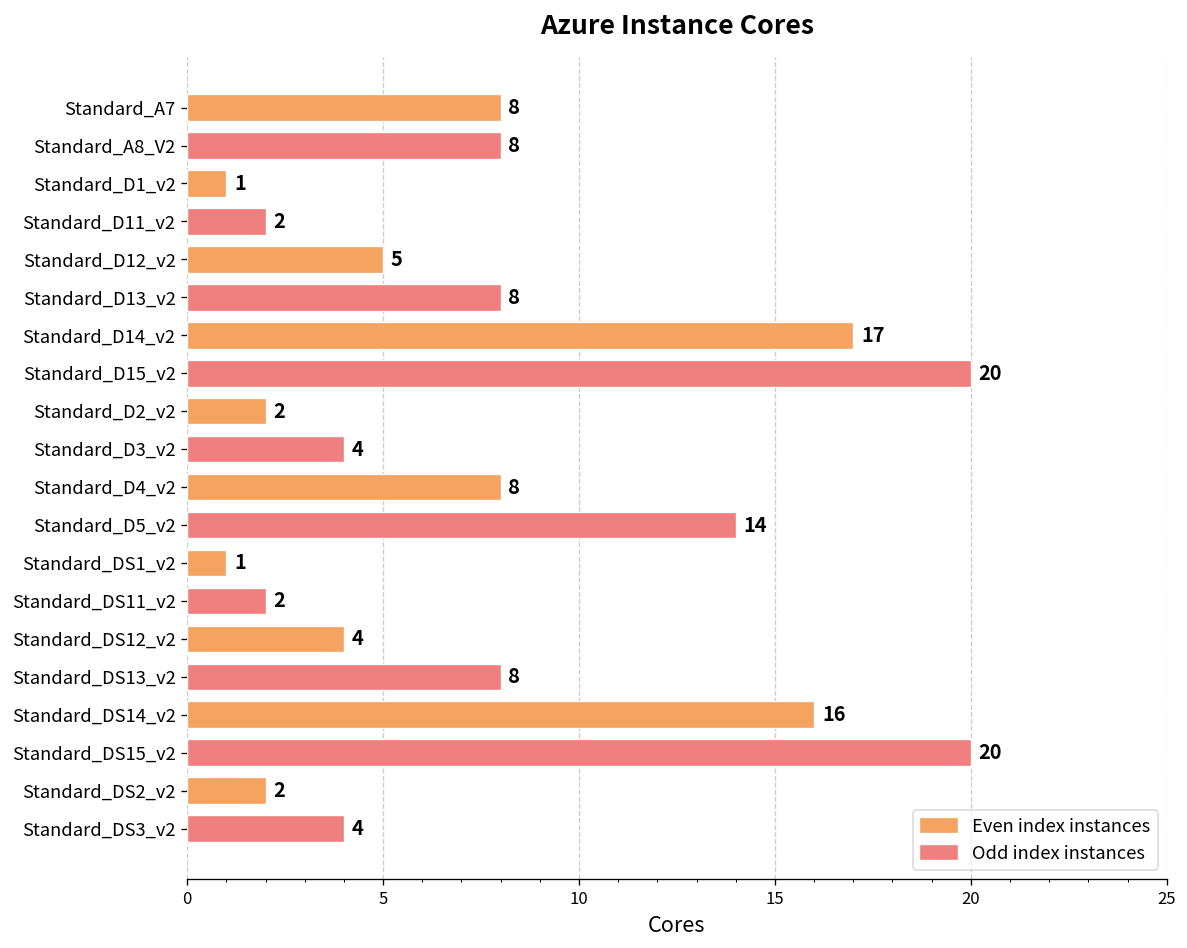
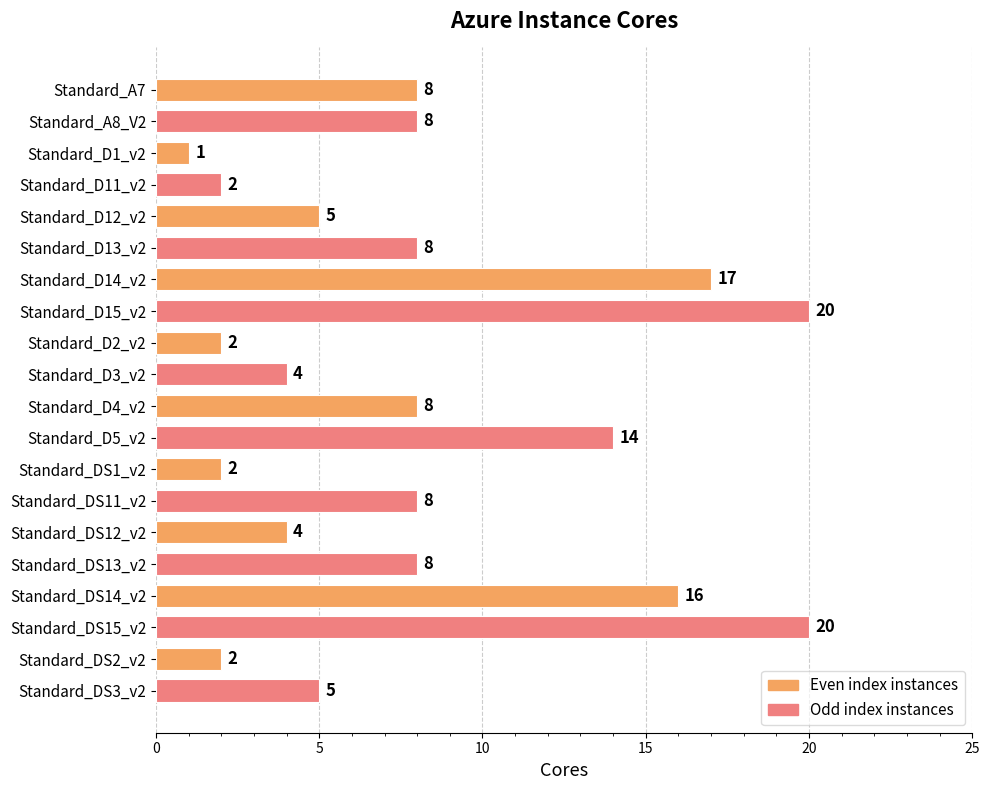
  {
    "Standard_A7": 8,
    "Standard_A8_V2": 8,
    "Standard_D1_v2": 1,
    "Standard_D11_v2": 2,
    "Standard_D12_v2": 5,
    "Standard_D13_v2": 8,
    "Standard_D14_v2": 17,
    "Standard_D15_v2": 20,
    "Standard_D2_v2": 2,
    "Standard_D3_v2": 4,
    "Standard_D4_v2": 8,
    "Standard_D5_v2": 14,
-   "Standard_DS1_v2": 1,
-   "Standard_DS11_v2": 2,
+   "Standard_DS1_v2": 2,
+   "Standard_DS11_v2": 8,
    "Standard_DS12_v2": 4,
    "Standard_DS13_v2": 8,
    "Standard_DS14_v2": 16,
    "Standard_DS15_v2": 20,
    "Standard_DS2_v2": 2,
-   "Standard_DS3_v2": 4
+   "Standard_DS3_v2": 5
  }
